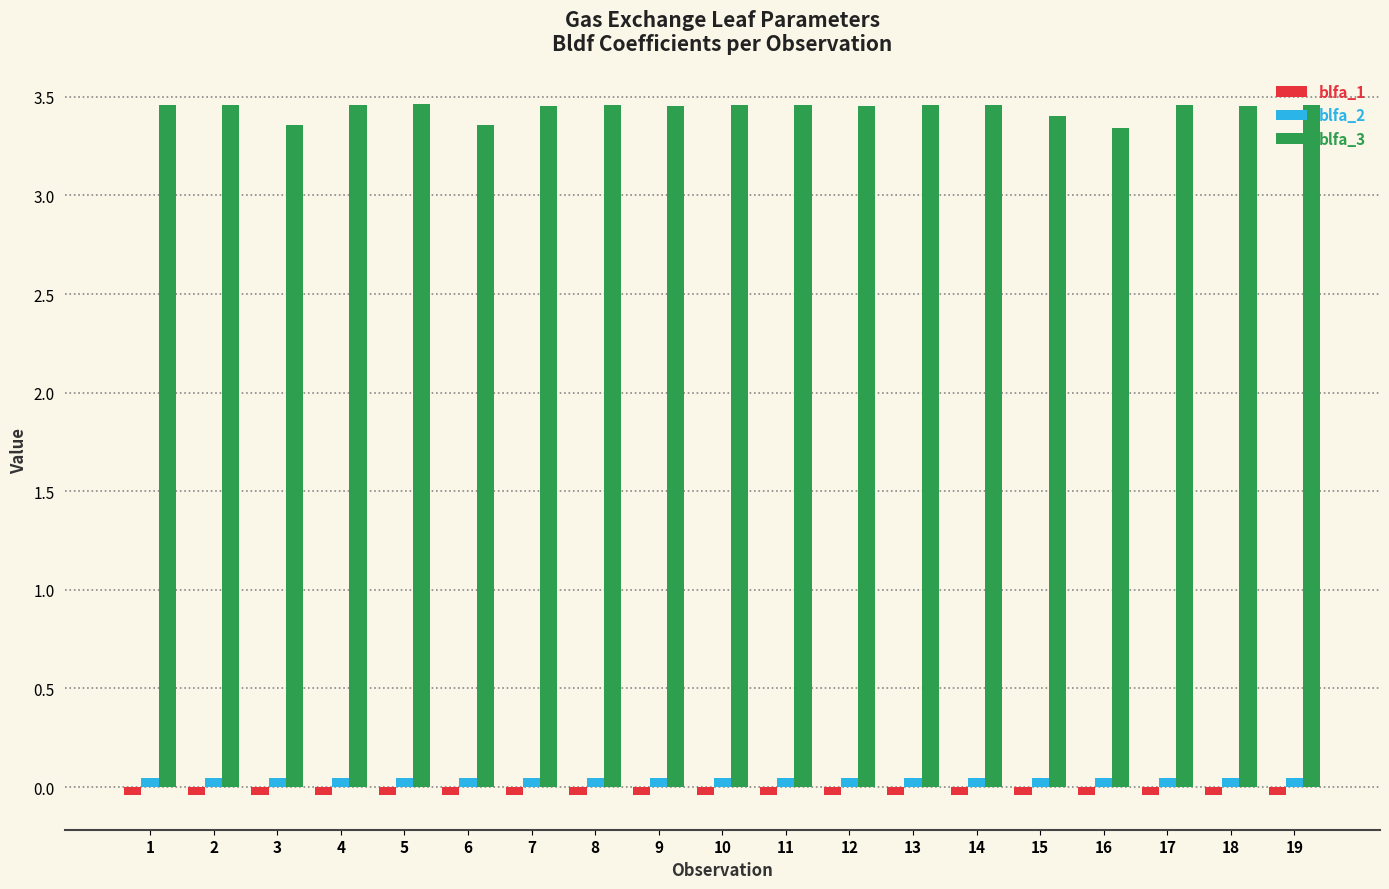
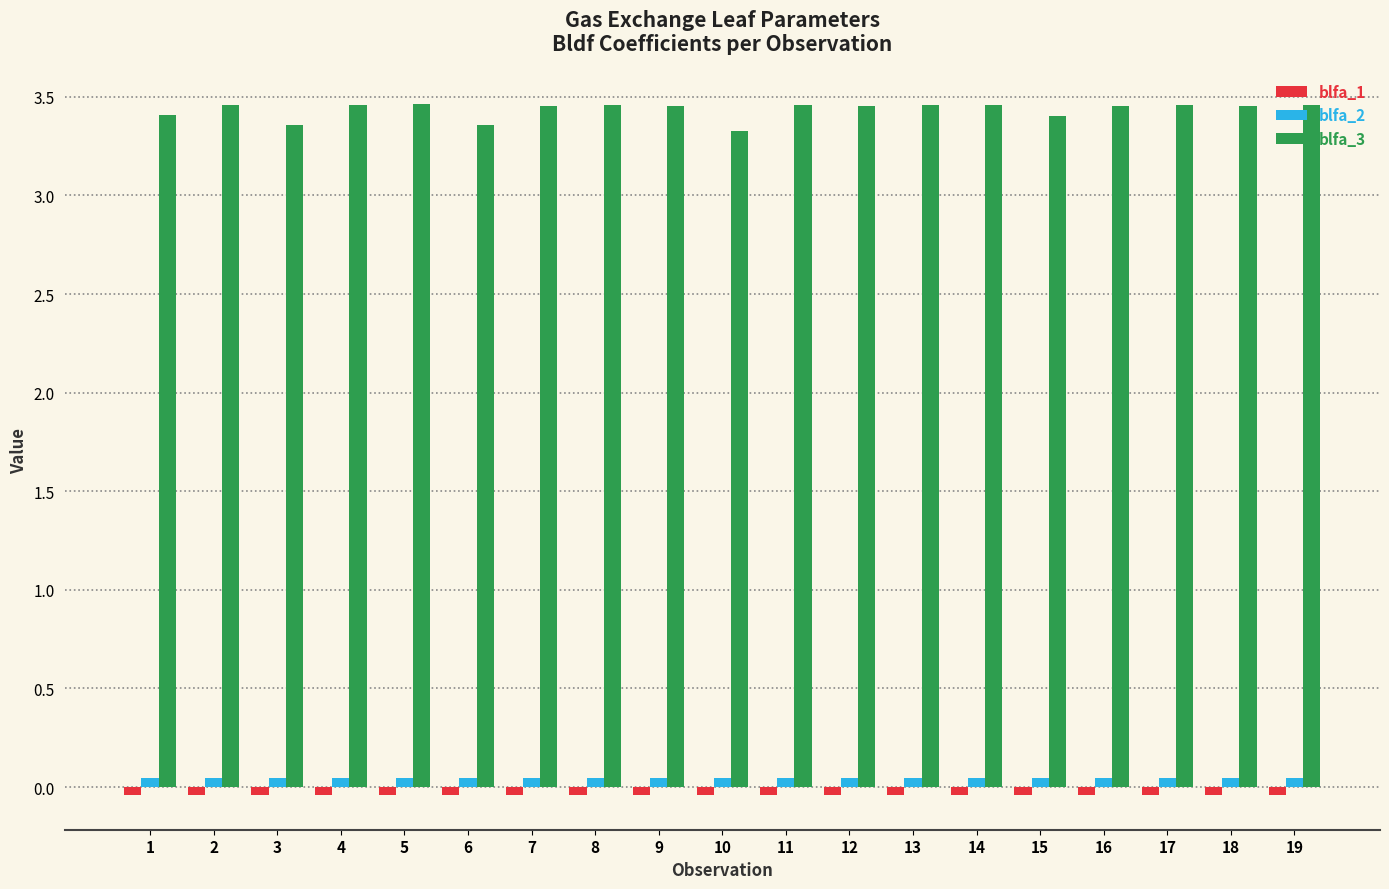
  {
    "blfa_1": {
      "1": -0.04,
      "2": -0.04,
      "3": -0.04,
      "4": -0.04,
      "5": -0.04,
      "6": -0.04,
      "7": -0.04,
      "8": -0.04,
      "9": -0.04,
      "10": -0.04,
      "11": -0.04,
      "12": -0.04,
      "13": -0.04,
      "14": -0.04,
      "15": -0.04,
      "16": -0.04,
      "17": -0.04,
      "18": -0.04,
      "19": -0.04
    },
    "blfa_2": {
      "1": 0.05,
      "2": 0.05,
      "3": 0.05,
      "4": 0.05,
      "5": 0.05,
      "6": 0.05,
      "7": 0.05,
      "8": 0.05,
      "9": 0.05,
      "10": 0.05,
      "11": 0.05,
      "12": 0.05,
      "13": 0.05,
      "14": 0.05,
      "15": 0.05,
      "16": 0.05,
      "17": 0.05,
      "18": 0.05,
      "19": 0.05
    },
    "blfa_3": {
-     "1": 3.46,
+     "1": 3.41,
      "2": 3.46,
      "3": 3.36,
      "4": 3.46,
      "5": 3.46,
      "6": 3.36,
      "7": 3.46,
      "8": 3.46,
      "9": 3.46,
-     "10": 3.46,
+     "10": 3.32,
      "11": 3.46,
      "12": 3.46,
      "13": 3.46,
      "14": 3.46,
      "15": 3.41,
-     "16": 3.34,
+     "16": 3.46,
      "17": 3.46,
      "18": 3.46,
      "19": 3.46
    }
  }
